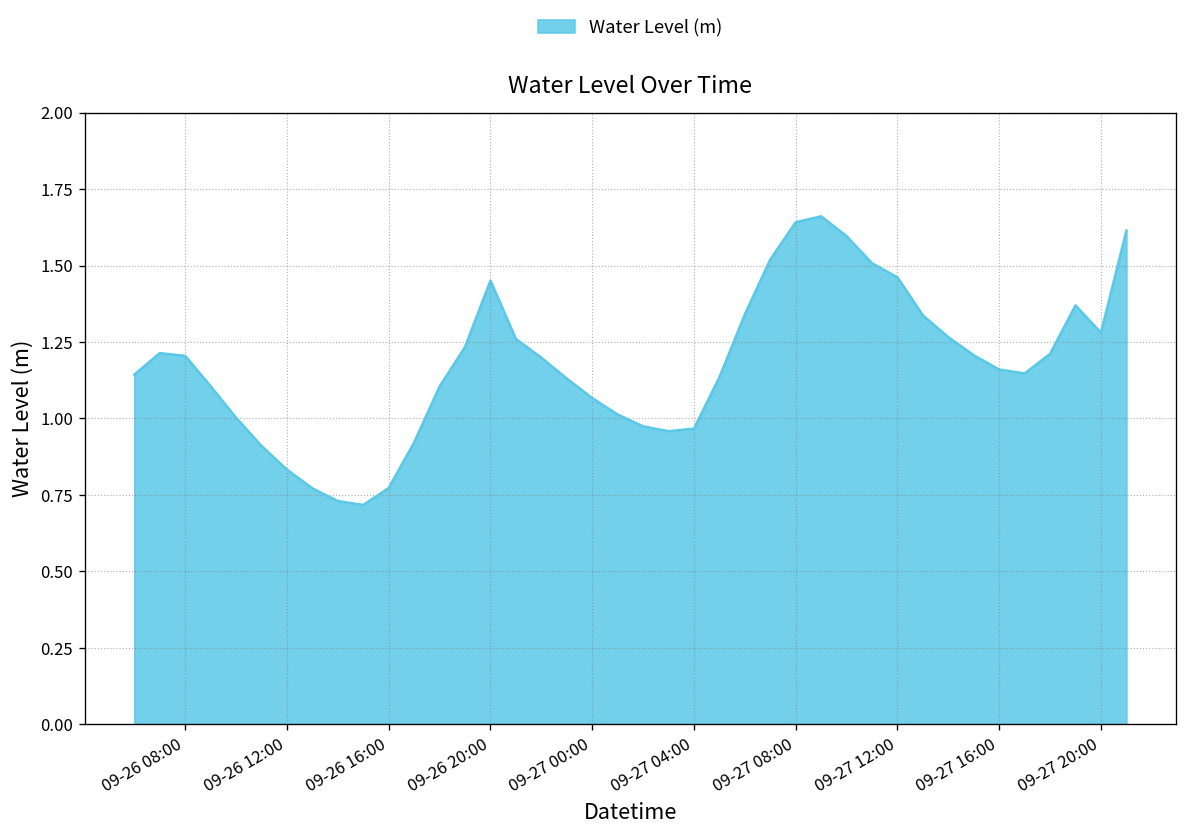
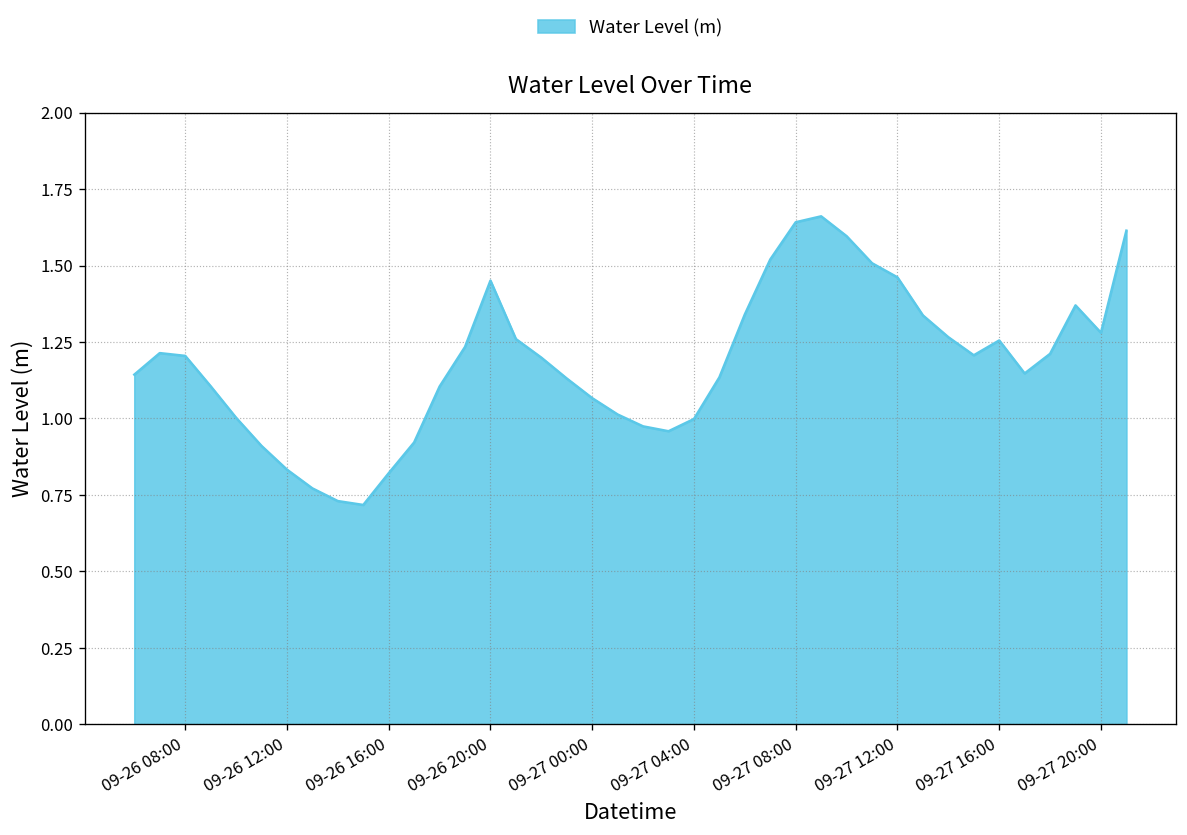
  {
    "09-26 08:00": 1.20,
    "09-26 12:00": 0.83,
-   "09-26 16:00": 0.77,
+   "09-26 16:00": 0.82,
    "09-26 20:00": 1.45,
    "09-27 00:00": 1.07,
-   "09-27 04:00": 0.97,
+   "09-27 04:00": 1.00,
    "09-27 08:00": 1.64,
    "09-27 12:00": 1.46,
-   "09-27 16:00": 1.16,
+   "09-27 16:00": 1.26,
    "09-27 20:00": 1.28
  }
